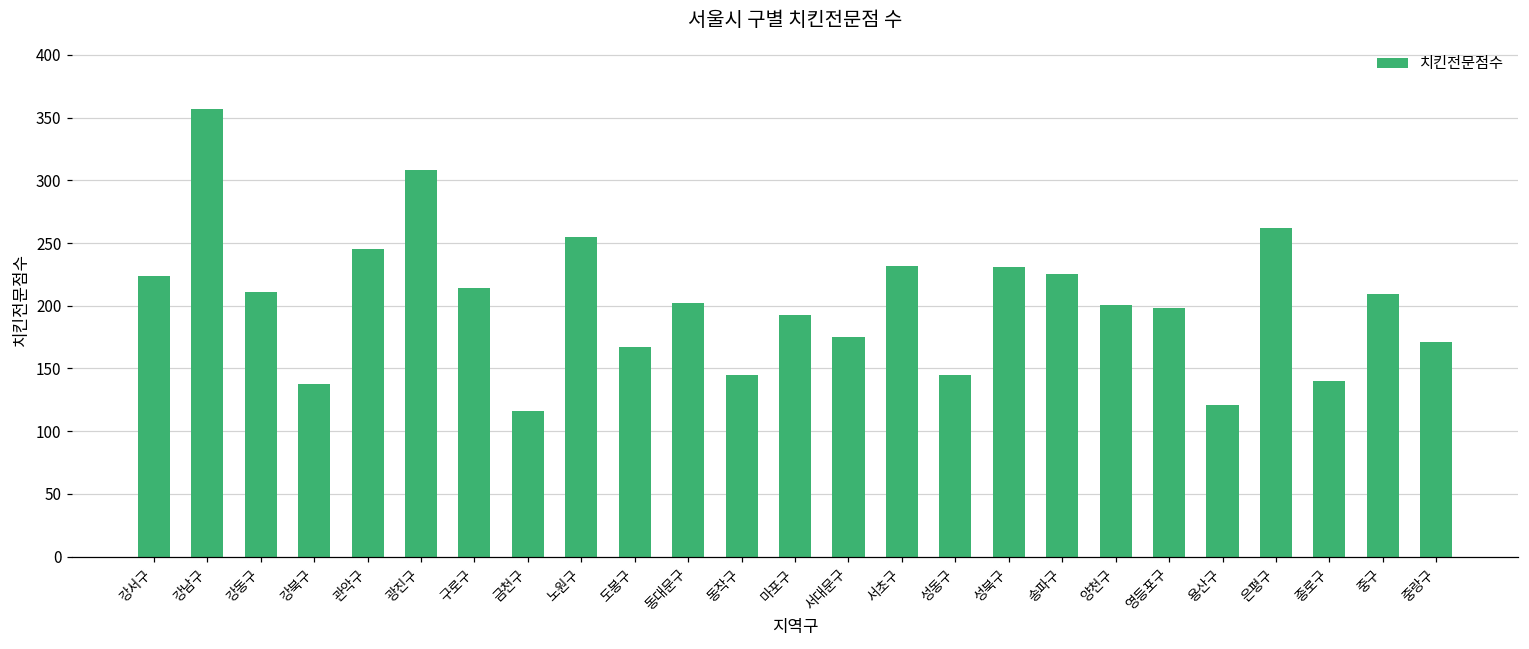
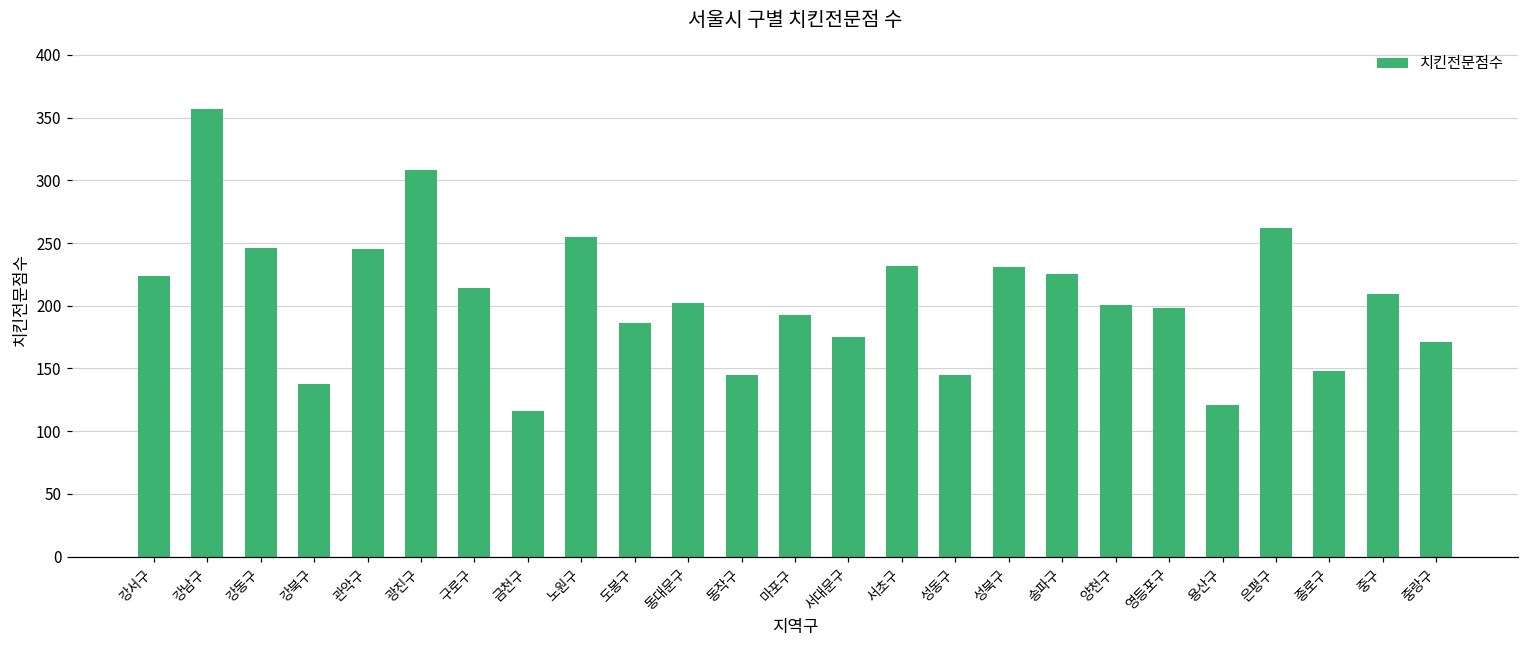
  {
    "강서구": 224,
    "강남구": 357,
-   "강동구": 211,
+   "강동구": 246,
    "강북구": 138,
    "관악구": 245,
    "광진구": 308,
    "구로구": 214,
    "금천구": 116,
    "노원구": 255,
-   "도봉구": 167,
+   "도봉구": 186,
    "동대문구": 202,
    "동작구": 145,
    "마포구": 193,
    "서대문구": 175,
    "서초구": 232,
    "성동구": 145,
    "성북구": 231,
    "송파구": 225,
    "양천구": 201,
    "영등포구": 198,
    "용산구": 121,
    "은평구": 262,
-   "종로구": 140,
+   "종로구": 148,
    "중구": 209,
    "중랑구": 171
  }
